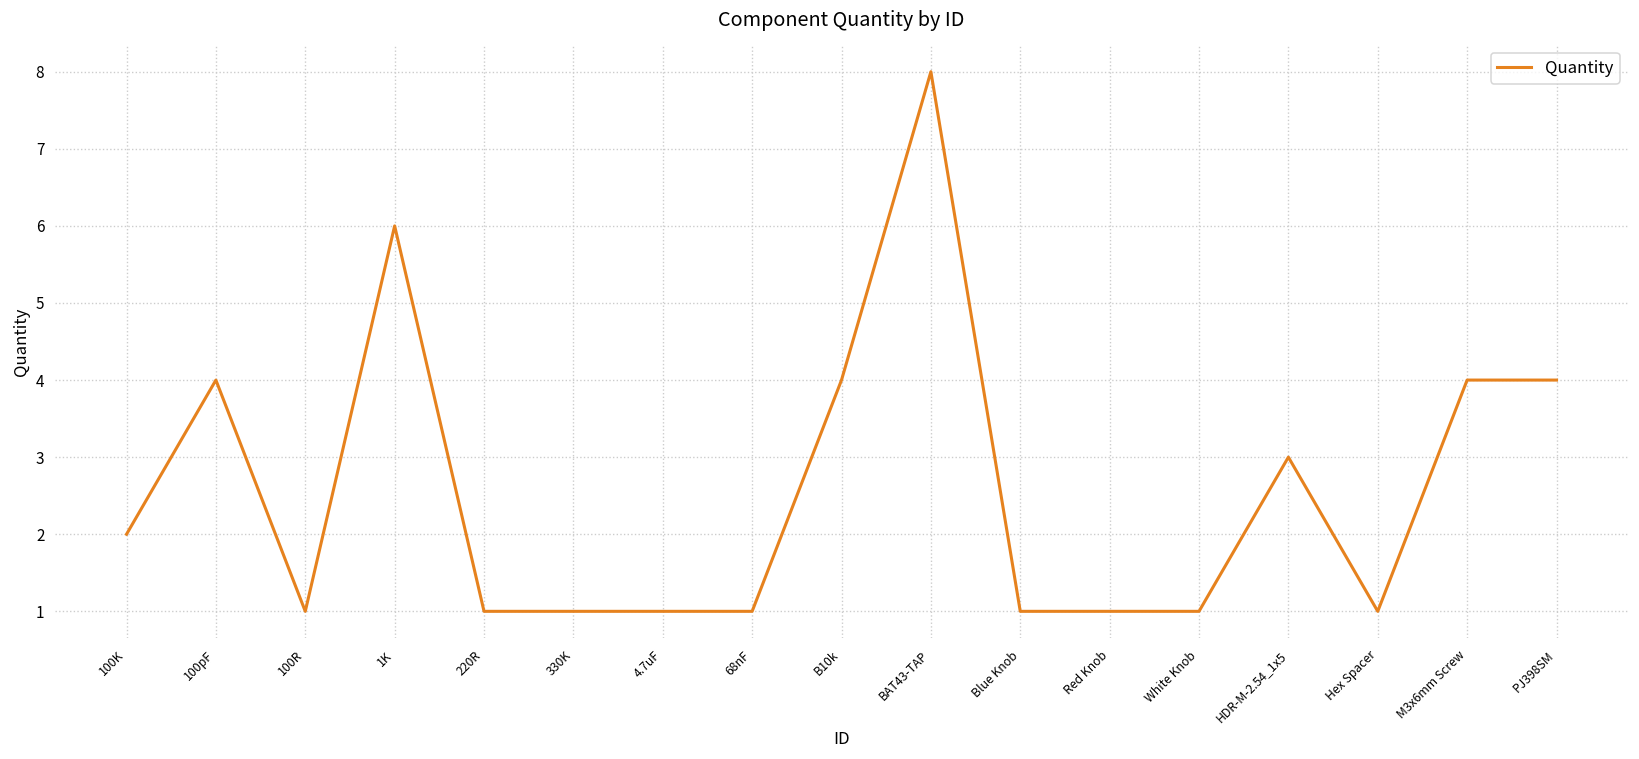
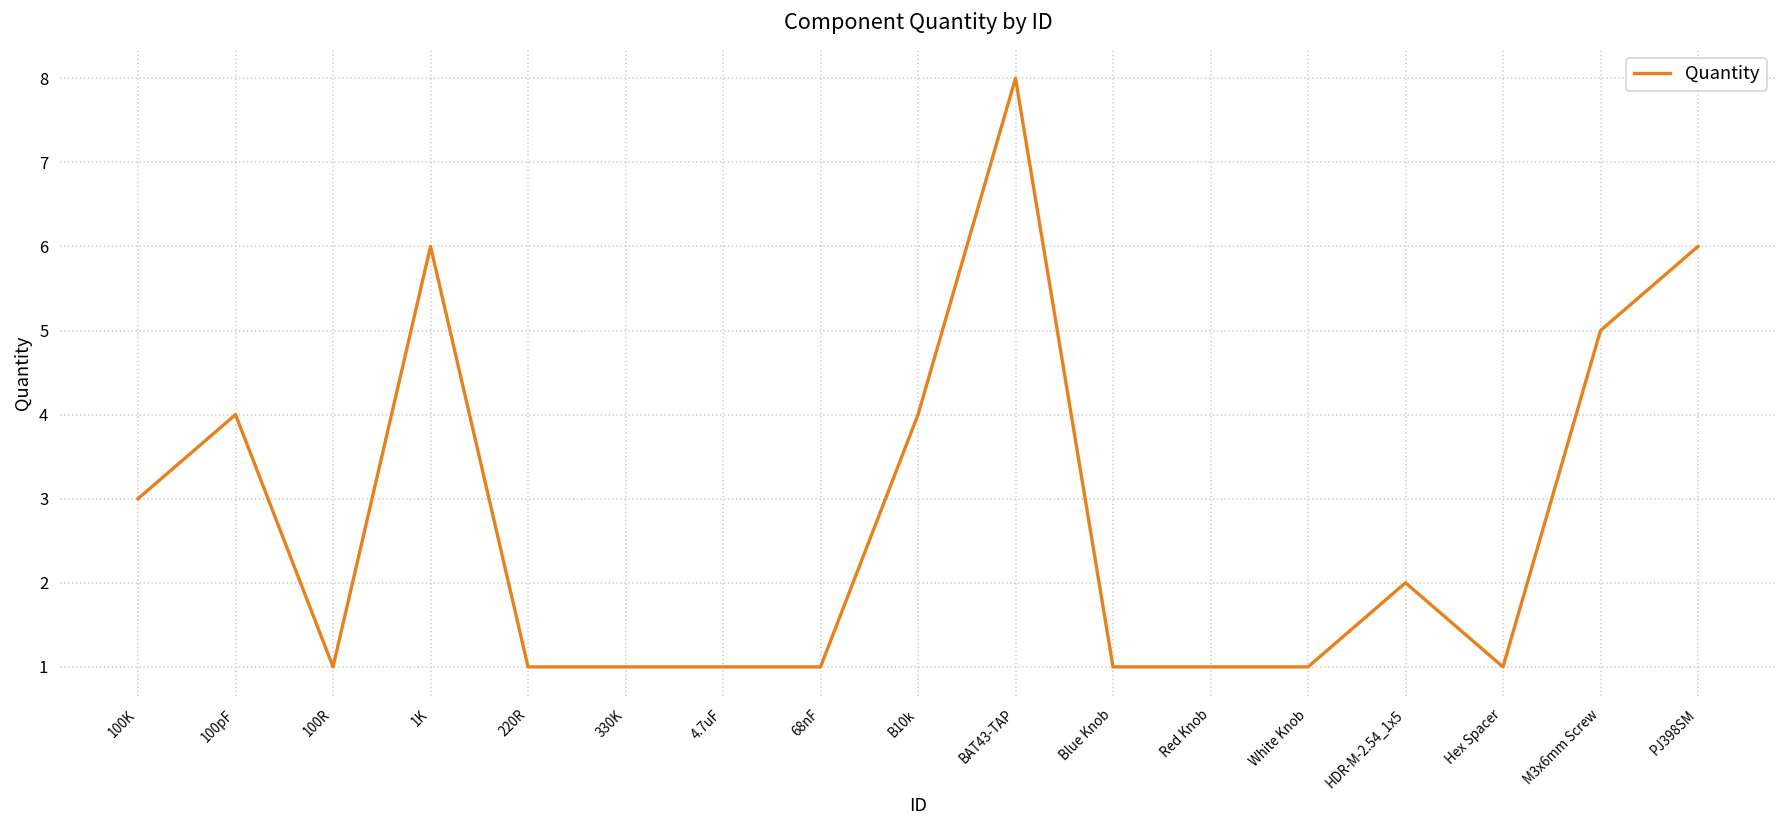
  {
-   "100K": 2,
+   "100K": 3,
    "100pF": 4,
    "100R": 1,
    "1K": 6,
    "220R": 1,
    "330K": 1,
    "4.7uF": 1,
    "68nF": 1,
    "B10k": 4,
    "BAT43-TAP": 8,
    "Blue Knob": 1,
    "Red Knob": 1,
    "White Knob": 1,
-   "HDR-M-2.54_1x5": 3,
+   "HDR-M-2.54_1x5": 2,
    "Hex Spacer": 1,
-   "M3x6mm Screw": 4,
-   "PJ398SM": 4
+   "M3x6mm Screw": 5,
+   "PJ398SM": 6
  }
